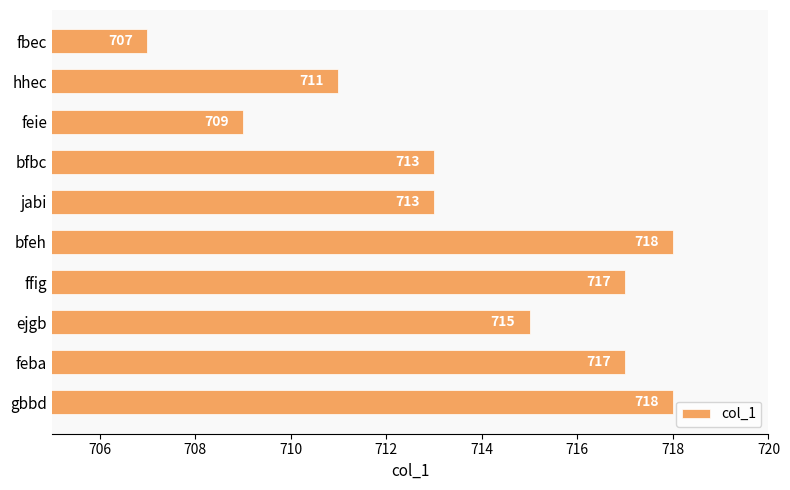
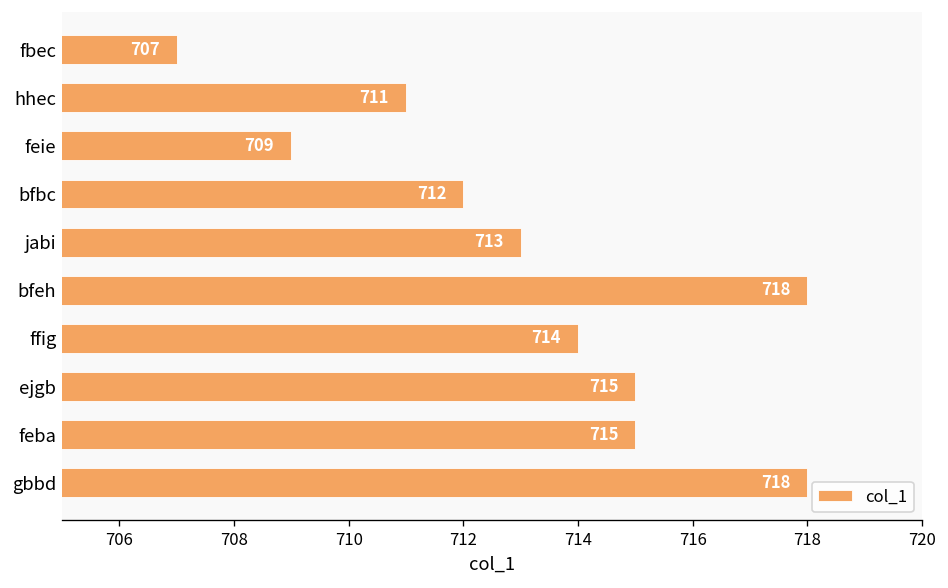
  {
    "fbec": 707,
    "hhec": 711,
    "feie": 709,
-   "bfbc": 713,
+   "bfbc": 712,
    "jabi": 713,
    "bfeh": 718,
-   "ffig": 717,
+   "ffig": 714,
    "ejgb": 715,
-   "feba": 717,
+   "feba": 715,
    "gbbd": 718
  }
